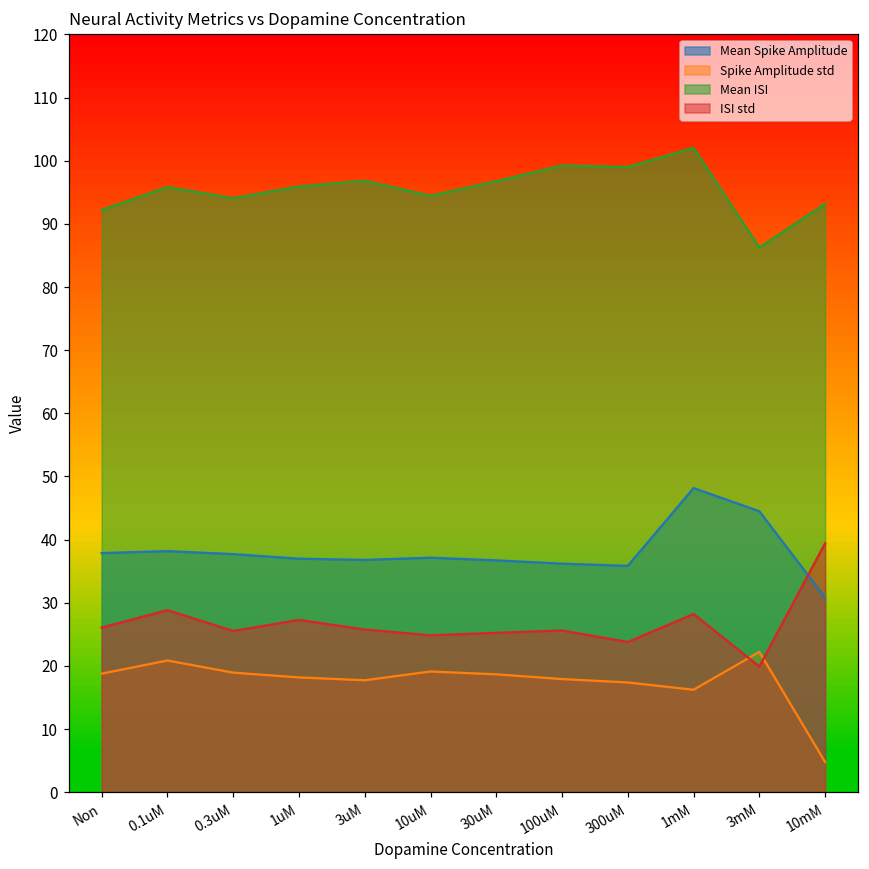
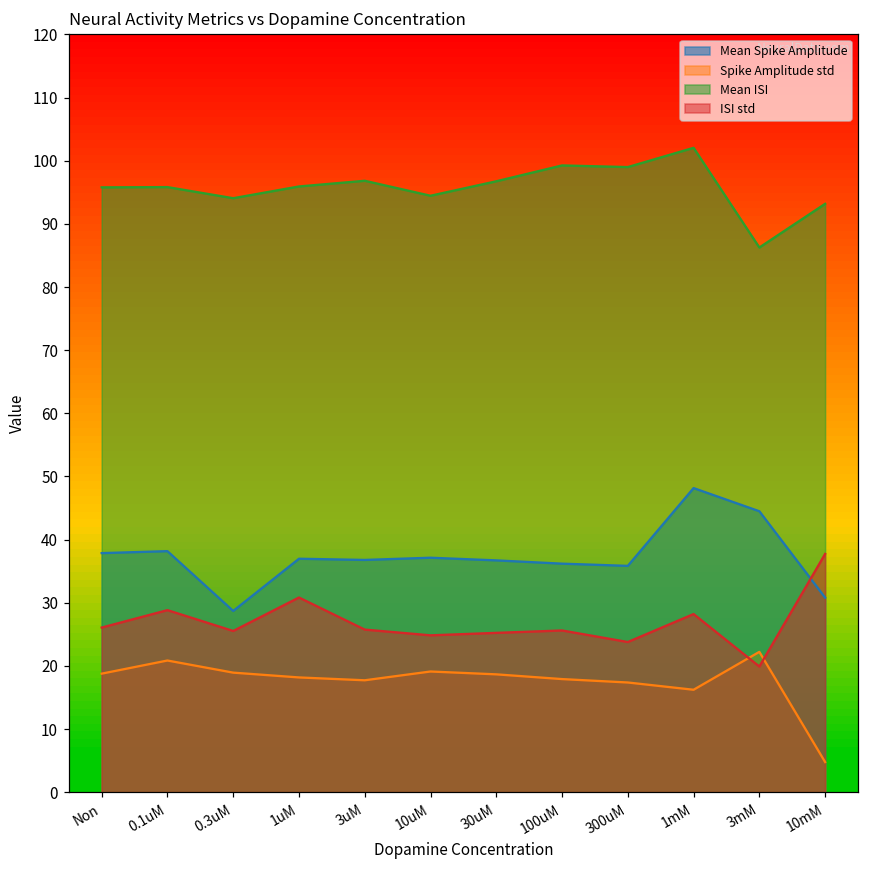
  {
    "Mean Spike Amplitude": {
      "Non": 38,
      "0.1uM": 38,
-     "0.3uM": 38,
+     "0.3uM": 29,
      "1uM": 37,
      "3uM": 37,
      "10uM": 37,
      "30uM": 37,
      "100uM": 36,
      "300uM": 36,
      "1mM": 48,
      "3mM": 44,
      "10mM": 31
    },
    "Spike Amplitude std": {
      "Non": 19,
      "0.1uM": 21,
      "0.3uM": 19,
      "1uM": 18,
      "3uM": 18,
      "10uM": 19,
      "30uM": 19,
      "100uM": 18,
      "300uM": 17,
      "1mM": 16,
      "3mM": 22,
      "10mM": 5
    },
    "Mean ISI": {
-     "Non": 92,
+     "Non": 96,
      "0.1uM": 96,
      "0.3uM": 94,
      "1uM": 96,
      "3uM": 97,
      "10uM": 94,
      "30uM": 97,
      "100uM": 99,
      "300uM": 99,
      "1mM": 102,
      "3mM": 86,
      "10mM": 93
    },
    "ISI std": {
      "Non": 26,
      "0.1uM": 29,
      "0.3uM": 26,
-     "1uM": 27,
+     "1uM": 31,
      "3uM": 26,
      "10uM": 25,
      "30uM": 25,
      "100uM": 26,
      "300uM": 24,
      "1mM": 28,
      "3mM": 20,
-     "10mM": 39
+     "10mM": 38
    }
  }
